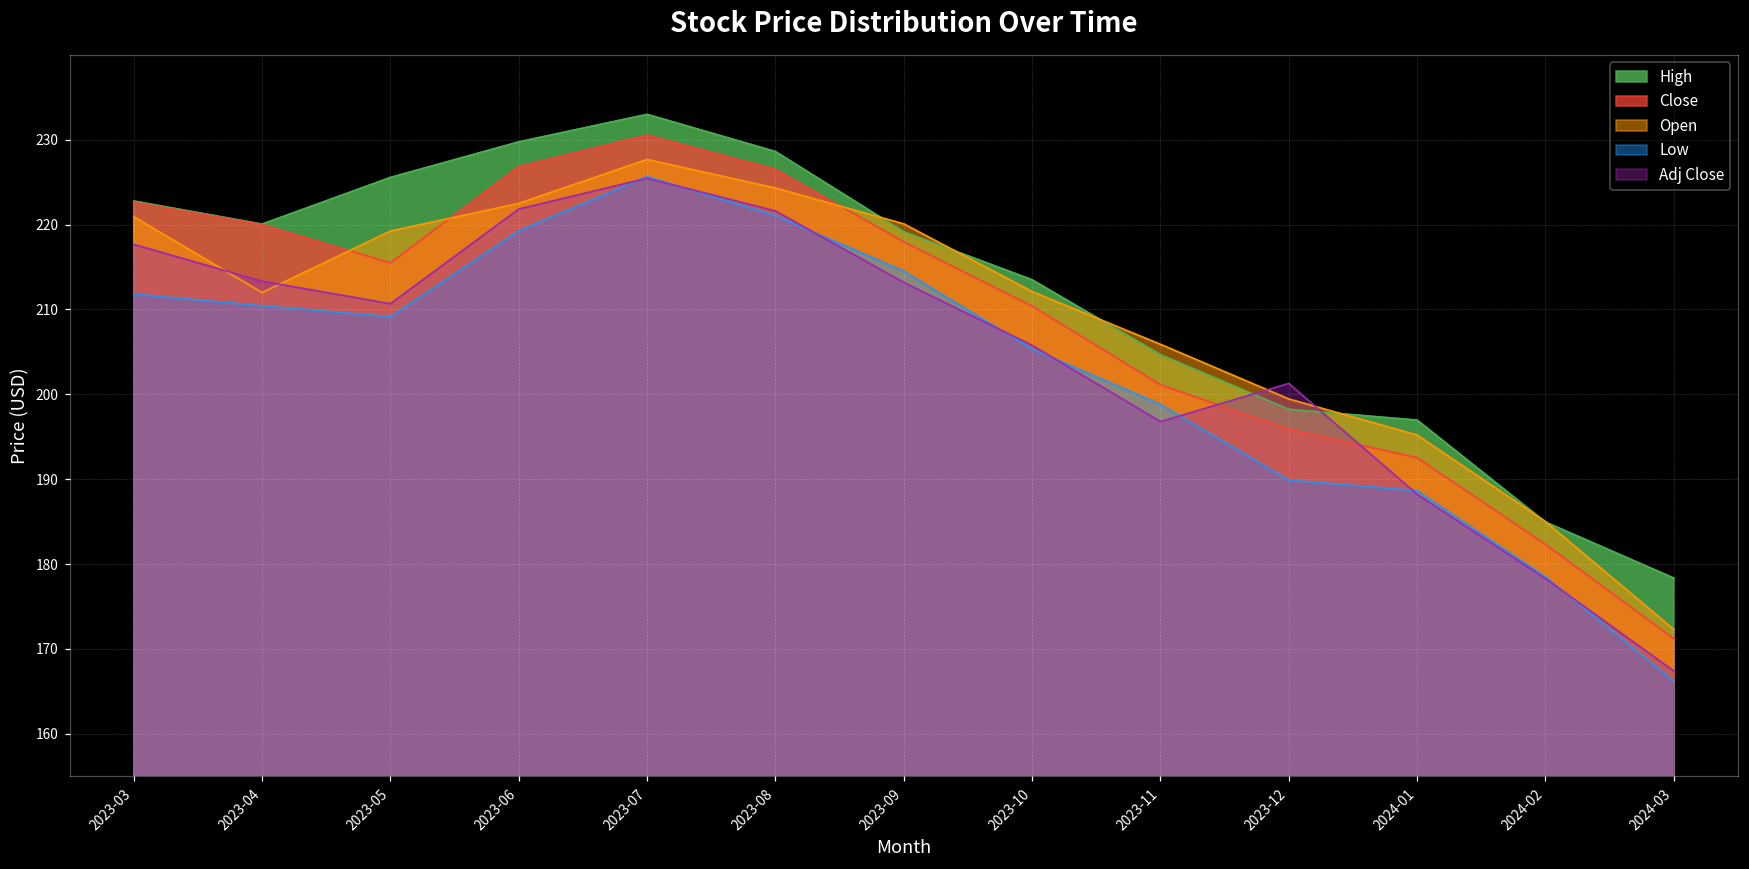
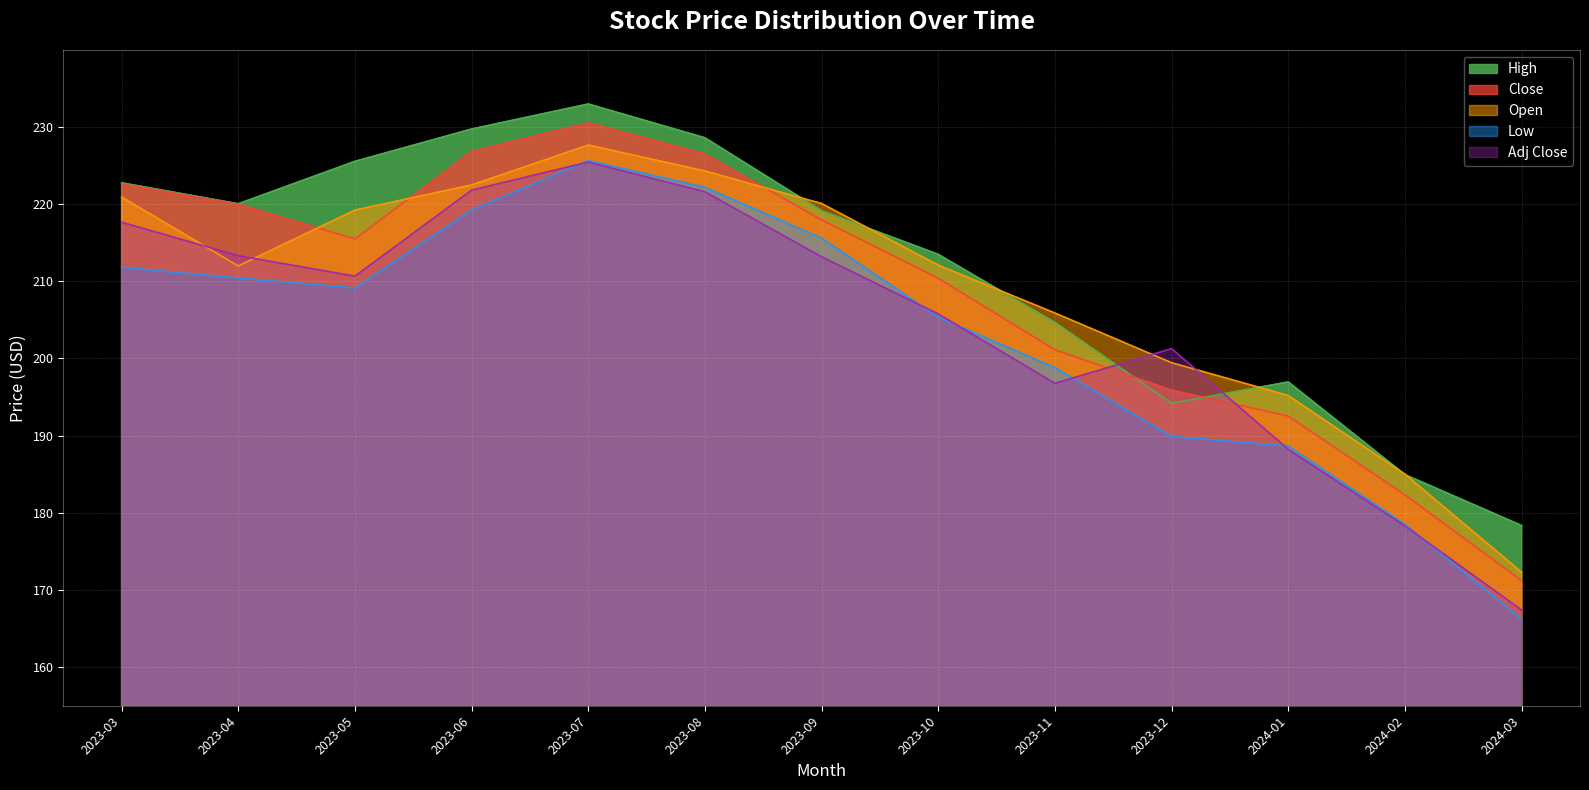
  {
    "High": {
      "2023-05": 226,
      "2023-06": 230,
      "2023-07": 233,
      "2023-08": 229,
      "2023-09": 219,
      "2023-10": 213,
      "2023-11": 205,
-     "2023-12": 198,
+     "2023-12": 194,
      "2024-01": 197,
      "2024-03": 178
    },
    "Close": {
      "2023-05": 215,
      "2023-06": 227,
      "2023-07": 231,
      "2023-08": 227,
      "2023-09": 218,
      "2023-10": 210,
      "2023-11": 201,
      "2023-12": 196,
      "2024-01": 193,
      "2024-02": 182,
      "2024-03": 171
    },
    "Open": {
      "2023-03": 221,
      "2023-04": 212,
      "2023-05": 219,
      "2023-06": 222,
      "2023-07": 228,
      "2023-08": 224,
      "2023-09": 220,
      "2023-10": 212,
      "2023-11": 206,
      "2023-12": 199,
      "2024-01": 195,
      "2024-03": 172
    },
    "Low": {
      "2023-03": 212,
      "2023-04": 210,
      "2023-05": 209,
      "2023-06": 219,
-     "2023-08": 221,
-     "2023-09": 215,
+     "2023-08": 222,
+     "2023-09": 216,
      "2023-10": 205,
      "2023-11": 199,
      "2023-12": 190,
      "2024-01": 189,
      "2024-03": 166
    },
    "Adj Close": {
      "2023-03": 218,
      "2023-04": 213,
      "2023-05": 211,
      "2023-06": 222,
      "2023-08": 222,
      "2023-09": 213,
      "2023-10": 206,
      "2023-11": 197,
      "2023-12": 201,
      "2024-01": 188,
      "2024-03": 167
    }
  }
